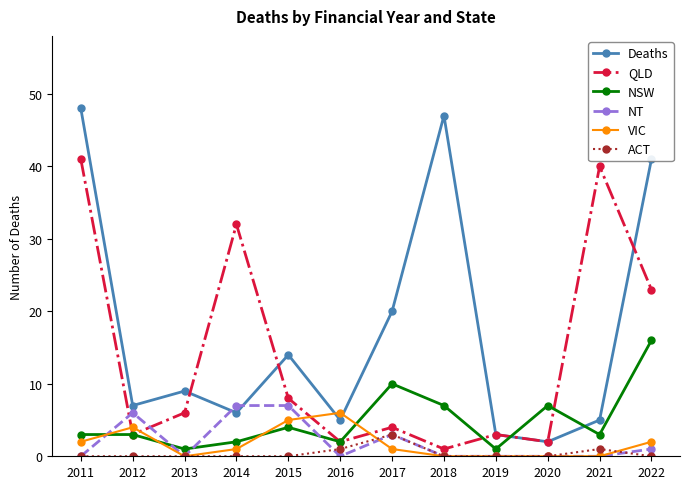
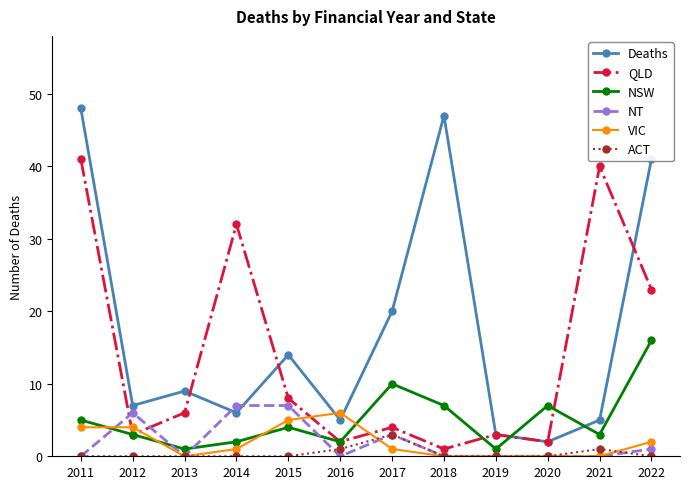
  {
    "Deaths": {
      "2011": 48,
      "2012": 7,
      "2013": 9,
      "2014": 6,
      "2015": 14,
      "2016": 5,
      "2017": 20,
      "2018": 47,
      "2021": 5
    },
    "QLD": {
      "2011": 41,
      "2013": 6,
      "2014": 32,
      "2015": 8,
      "2017": 4,
      "2018": 1,
      "2021": 40,
      "2022": 23
    },
    "NSW": {
-     "2011": 3,
+     "2011": 5,
      "2013": 1,
      "2014": 2,
      "2015": 4,
      "2017": 10,
      "2018": 7,
      "2019": 1,
      "2020": 7,
      "2021": 3,
      "2022": 16
    },
    "NT": {
      "2012": 6,
      "2014": 7,
      "2015": 7,
      "2016": 0,
      "2022": 1
    },
    "VIC": {
-     "2011": 2,
+     "2011": 4,
      "2012": 4,
      "2014": 1,
      "2015": 5,
      "2016": 6,
      "2017": 1,
      "2022": 2
    },
    "ACT": {
      "2012": 0,
      "2014": 0,
      "2015": 0,
      "2016": 1,
      "2021": 1,
      "2022": 0
    }
  }
